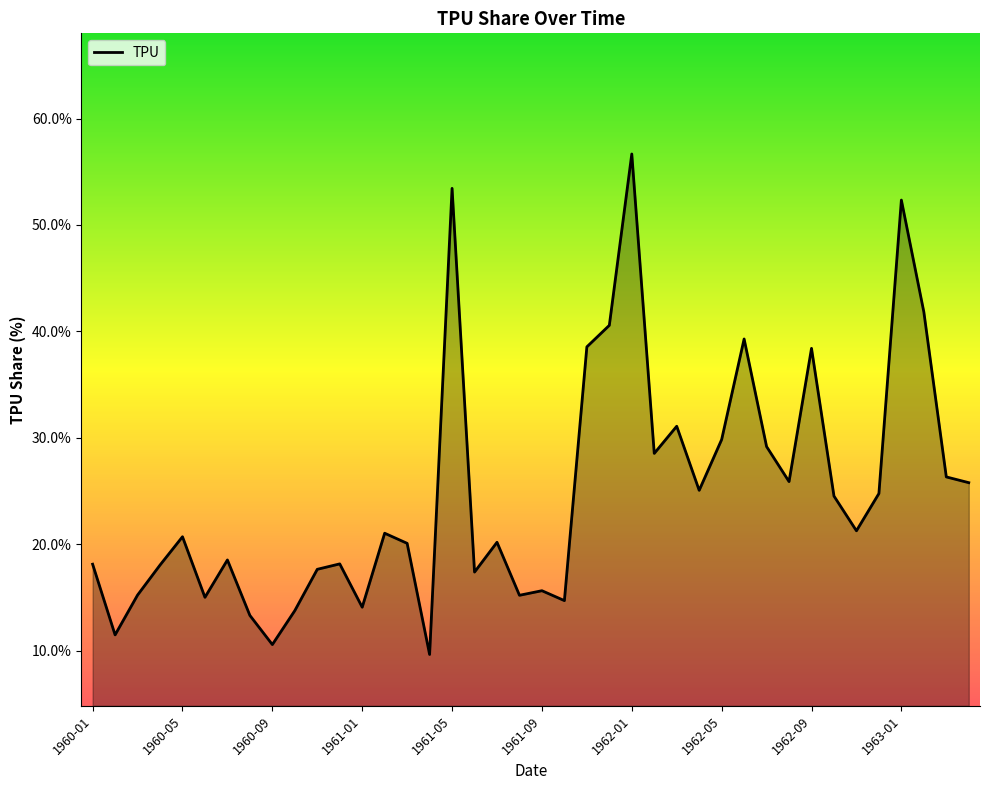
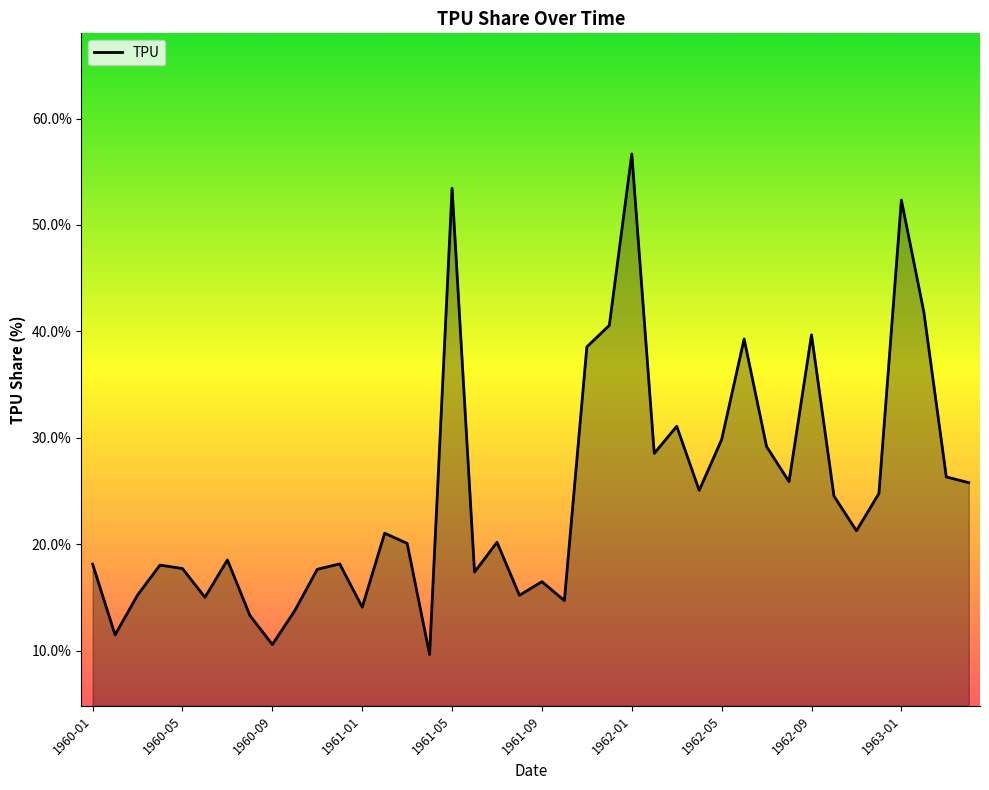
  {
    "1960-01": "18.1%",
-   "1960-05": "20.7%",
+   "1960-05": "17.7%",
    "1960-09": "10.6%",
    "1961-01": "14.1%",
    "1961-05": "53.4%",
-   "1961-09": "15.6%",
+   "1961-09": "16.5%",
    "1962-01": "56.7%",
    "1962-05": "29.8%",
-   "1962-09": "38.4%",
+   "1962-09": "39.7%",
    "1963-01": "52.3%"
  }
